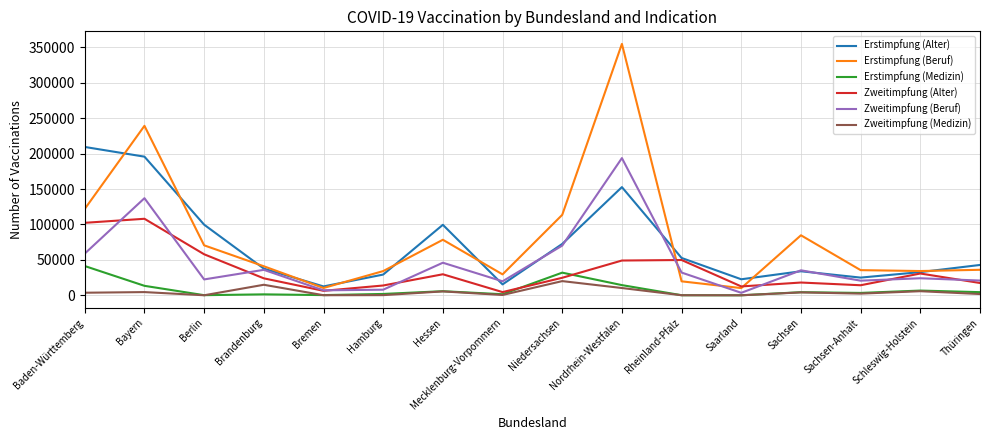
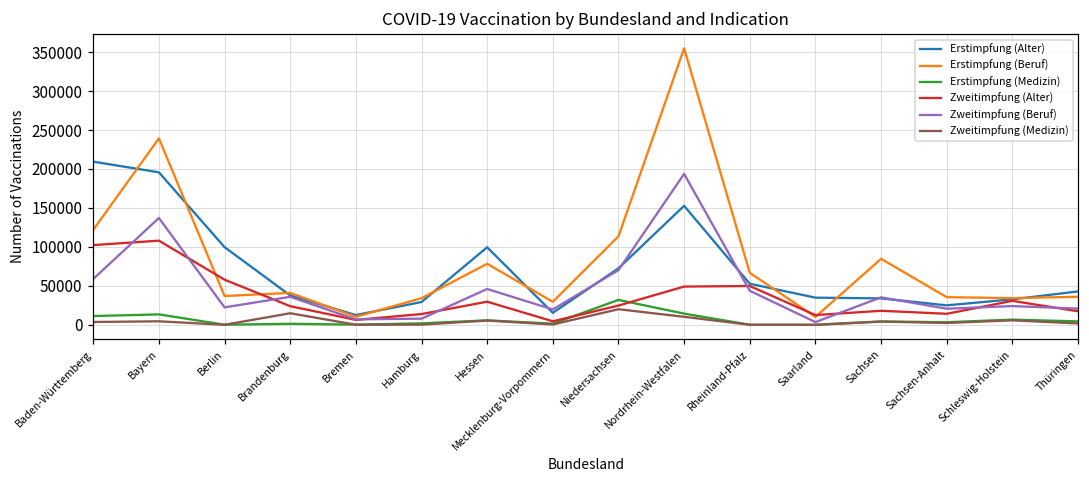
  {
    "Erstimpfung (Alter)": {
      "Baden-Württemberg": 210000,
      "Bayern": 200000,
      "Berlin": 100000,
      "Hamburg": 30000,
      "Hessen": 100000,
      "Mecklenburg-Vorpommern": 20000,
      "Nordrhein-Westfalen": 150000,
-     "Saarland": 20000,
+     "Saarland": 30000,
      "Sachsen-Anhalt": 20000,
      "Thüringen": 40000
    },
    "Erstimpfung (Beruf)": {
      "Baden-Württemberg": 120000,
      "Bayern": 240000,
-     "Berlin": 70000,
+     "Berlin": 40000,
      "Hamburg": 30000,
      "Hessen": 80000,
      "Mecklenburg-Vorpommern": 30000,
      "Niedersachsen": 110000,
      "Nordrhein-Westfalen": 350000,
-     "Rheinland-Pfalz": 20000,
+     "Rheinland-Pfalz": 70000,
      "Sachsen": 80000,
      "Sachsen-Anhalt": 40000,
      "Thüringen": 40000
    },
    "Erstimpfung (Medizin)": {
-     "Baden-Württemberg": 40000,
+     "Baden-Württemberg": 10000,
      "Bayern": 10000,
      "Brandenburg": 0,
      "Niedersachsen": 30000,
      "Nordrhein-Westfalen": 10000
    },
    "Zweitimpfung (Alter)": {
      "Baden-Württemberg": 100000,
      "Bayern": 110000,
      "Berlin": 60000,
      "Brandenburg": 20000,
      "Hamburg": 10000,
      "Hessen": 30000,
      "Niedersachsen": 20000,
      "Nordrhein-Westfalen": 50000,
      "Sachsen": 20000,
      "Sachsen-Anhalt": 10000
    },
    "Zweitimpfung (Beruf)": {
      "Baden-Württemberg": 60000,
      "Bayern": 140000,
      "Berlin": 20000,
      "Hamburg": 10000,
      "Hessen": 50000,
      "Mecklenburg-Vorpommern": 20000,
      "Nordrhein-Westfalen": 190000,
-     "Rheinland-Pfalz": 30000,
+     "Rheinland-Pfalz": 40000,
      "Sachsen-Anhalt": 20000,
      "Schleswig-Holstein": 20000
    },
    "Zweitimpfung (Medizin)": {
      "Baden-Württemberg": 0,
      "Bayern": 0,
      "Brandenburg": 10000,
      "Niedersachsen": 20000,
      "Nordrhein-Westfalen": 10000
    }
  }
